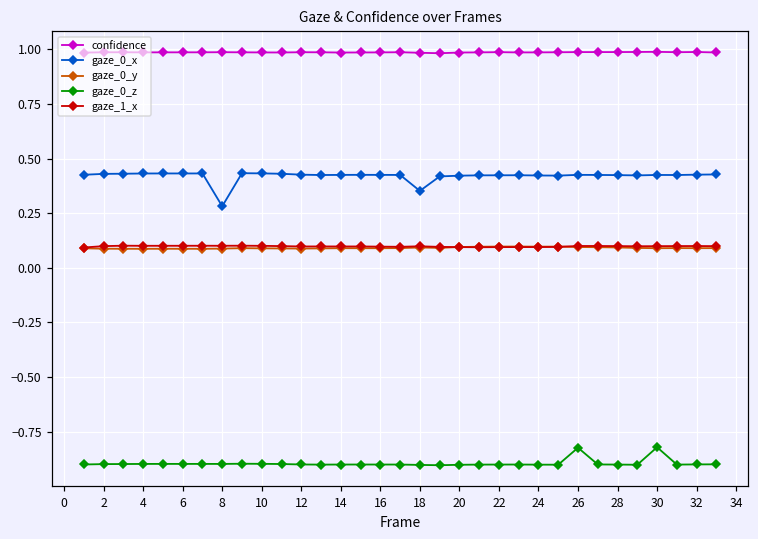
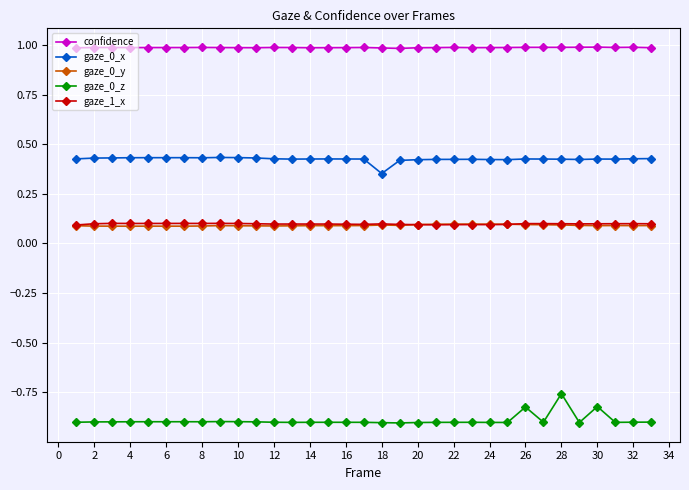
  {
    "confidence": {
      "6": 0.99,
      "8": 0.99,
      "10": 0.99,
      "12": 0.99,
      "14": 0.99,
      "16": 0.99,
      "18": 0.98,
      "20": 0.99,
      "22": 0.99,
      "24": 0.99,
      "26": 0.99,
      "28": 0.99,
      "30": 0.99,
      "32": 0.99
    },
    "gaze_0_x": {
      "2": 0.43,
      "4": 0.43,
      "6": 0.43,
-     "8": 0.28,
+     "8": 0.43,
      "10": 0.43,
      "12": 0.43,
      "14": 0.43,
      "16": 0.43,
      "18": 0.35,
      "20": 0.42,
      "22": 0.42,
      "24": 0.42,
      "26": 0.43,
      "28": 0.42,
      "30": 0.43,
      "32": 0.43
    },
    "gaze_0_y": {
      "4": 0.09,
      "6": 0.09,
      "8": 0.09
    },
    "gaze_0_z": {
      "2": -0.90,
      "4": -0.90,
      "6": -0.90,
      "8": -0.90,
      "10": -0.90,
      "12": -0.90,
      "14": -0.90,
      "16": -0.90,
      "18": -0.90,
      "20": -0.90,
      "22": -0.90,
      "24": -0.90,
      "26": -0.82,
-     "28": -0.90,
+     "28": -0.76,
      "30": -0.82,
      "32": -0.90
    },
    "gaze_1_x": {
      "4": 0.10,
      "6": 0.10,
      "8": 0.10
    }
  }
